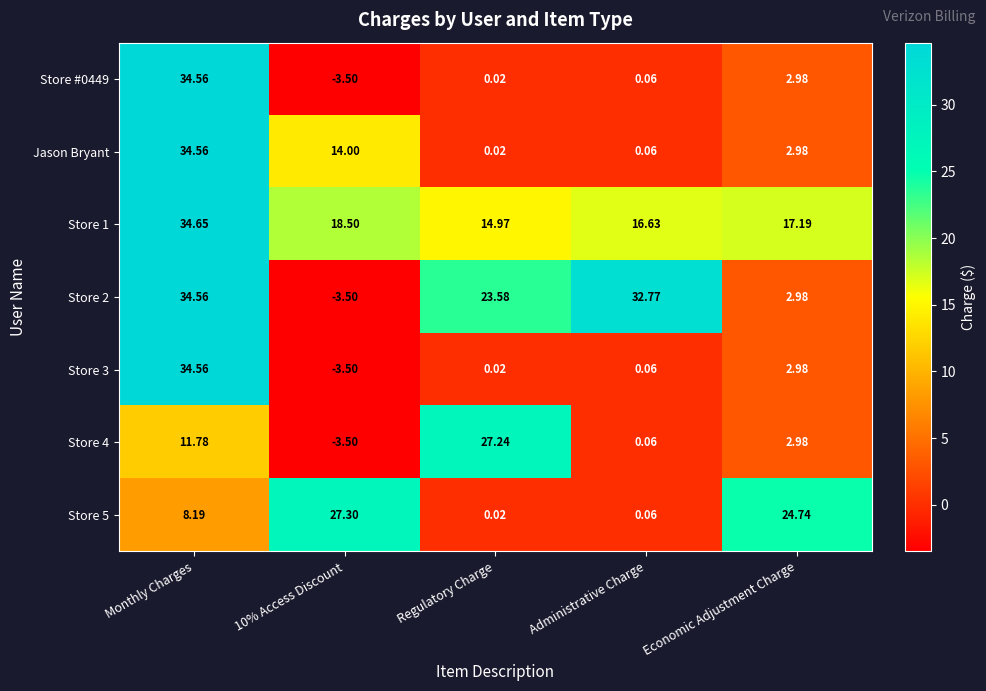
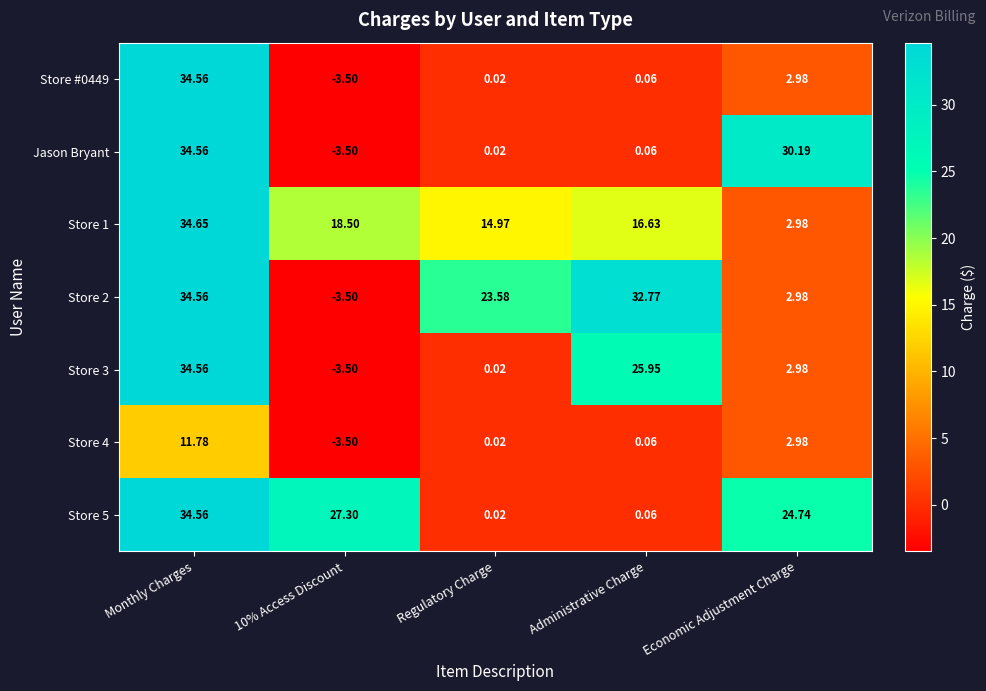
  {
    "Store #0449": {
      "Monthly Charges": 34.56,
      "10% Access Discount": -3.50,
      "Regulatory Charge": 0.02,
      "Administrative Charge": 0.06,
      "Economic Adjustment Charge": 2.98
    },
    "Jason Bryant": {
      "Monthly Charges": 34.56,
-     "10% Access Discount": 14.00,
+     "10% Access Discount": -3.50,
      "Regulatory Charge": 0.02,
      "Administrative Charge": 0.06,
-     "Economic Adjustment Charge": 2.98
+     "Economic Adjustment Charge": 30.19
    },
    "Store 1": {
      "Monthly Charges": 34.65,
      "10% Access Discount": 18.50,
      "Regulatory Charge": 14.97,
      "Administrative Charge": 16.63,
-     "Economic Adjustment Charge": 17.19
+     "Economic Adjustment Charge": 2.98
    },
    "Store 2": {
      "Monthly Charges": 34.56,
      "10% Access Discount": -3.50,
      "Regulatory Charge": 23.58,
      "Administrative Charge": 32.77,
      "Economic Adjustment Charge": 2.98
    },
    "Store 3": {
      "Monthly Charges": 34.56,
      "10% Access Discount": -3.50,
      "Regulatory Charge": 0.02,
-     "Administrative Charge": 0.06,
+     "Administrative Charge": 25.95,
      "Economic Adjustment Charge": 2.98
    },
    "Store 4": {
      "Monthly Charges": 11.78,
      "10% Access Discount": -3.50,
-     "Regulatory Charge": 27.24,
+     "Regulatory Charge": 0.02,
      "Administrative Charge": 0.06,
      "Economic Adjustment Charge": 2.98
    },
    "Store 5": {
-     "Monthly Charges": 8.19,
+     "Monthly Charges": 34.56,
      "10% Access Discount": 27.30,
      "Regulatory Charge": 0.02,
      "Administrative Charge": 0.06,
      "Economic Adjustment Charge": 24.74
    }
  }
